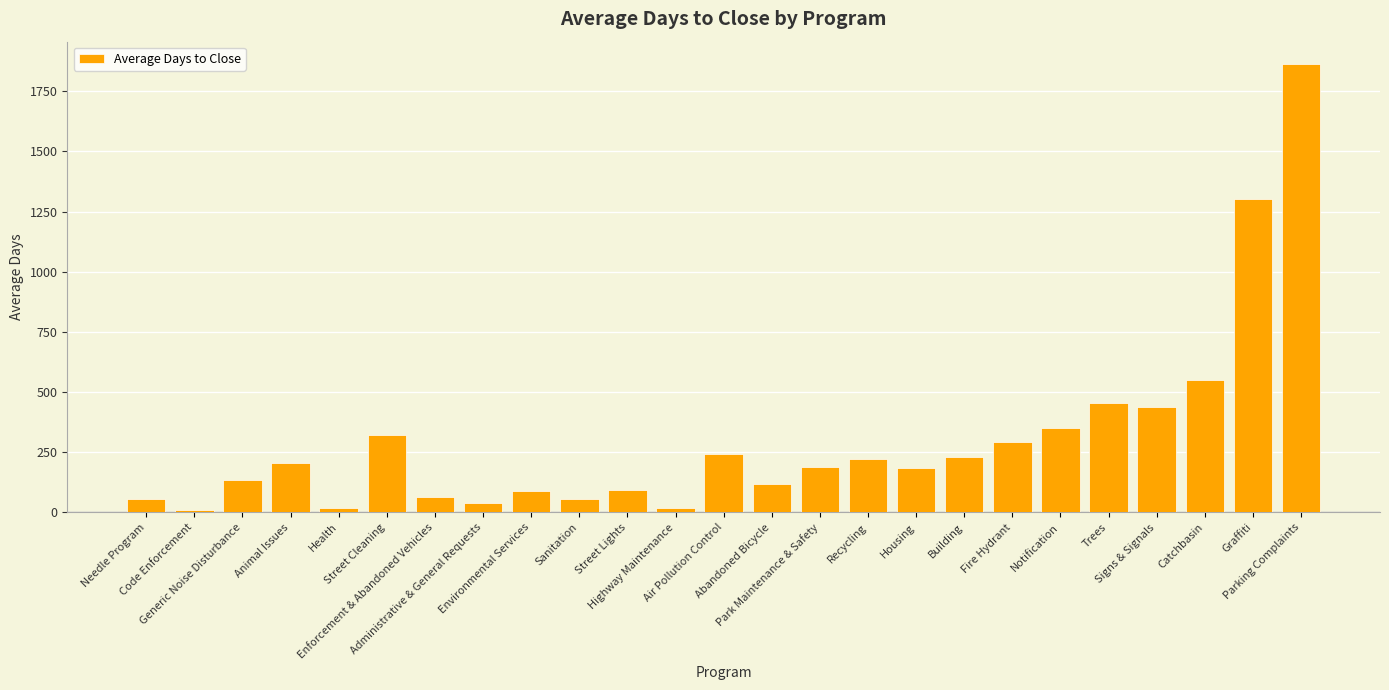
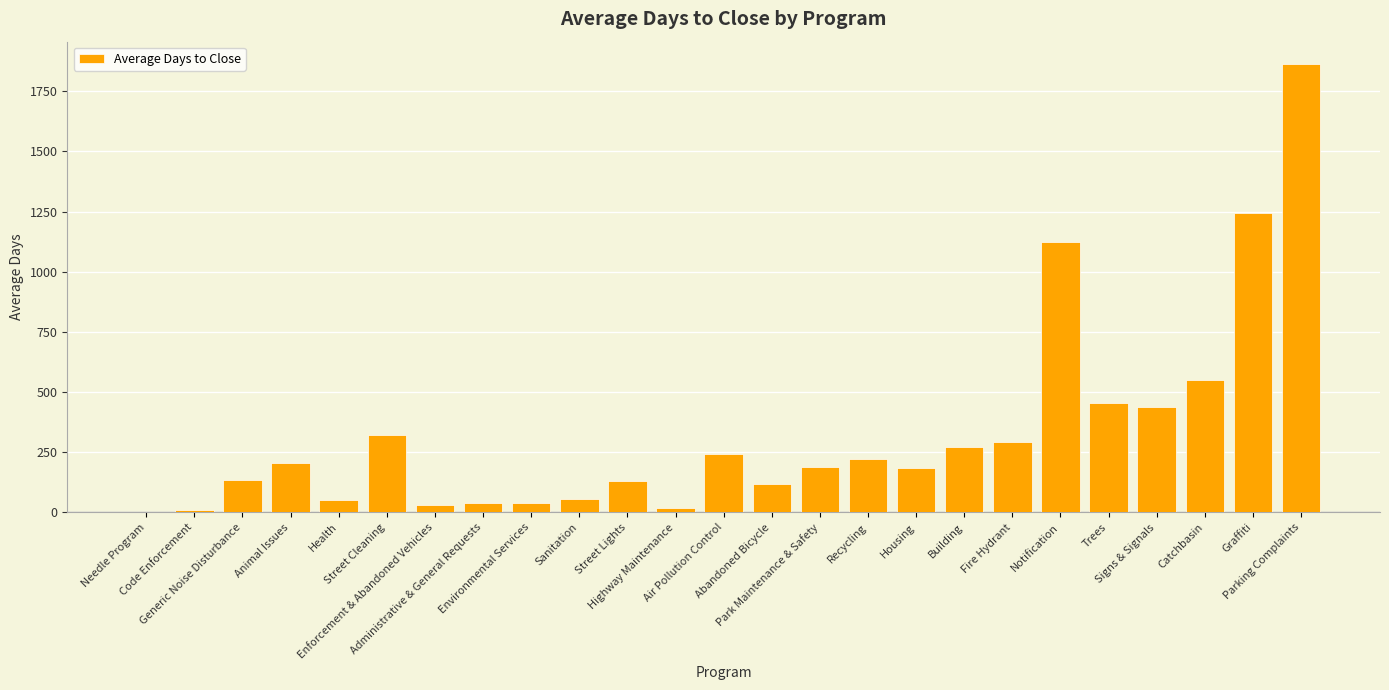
  {
-   "Needle Program": 50,
+   "Needle Program": 0,
    "Generic Noise Disturbance": 130,
    "Animal Issues": 210,
-   "Health": 20,
+   "Health": 50,
    "Street Cleaning": 320,
-   "Enforcement & Abandoned Vehicles": 60,
+   "Enforcement & Abandoned Vehicles": 30,
    "Administrative & General Requests": 40,
-   "Environmental Services": 90,
+   "Environmental Services": 40,
    "Sanitation": 50,
-   "Street Lights": 90,
+   "Street Lights": 130,
    "Highway Maintenance": 20,
    "Air Pollution Control": 240,
    "Abandoned Bicycle": 120,
    "Park Maintenance & Safety": 190,
    "Recycling": 220,
    "Housing": 180,
-   "Building": 230,
+   "Building": 270,
    "Fire Hydrant": 290,
-   "Notification": 350,
+   "Notification": 1130,
    "Trees": 460,
    "Signs & Signals": 440,
    "Catchbasin": 550,
-   "Graffiti": 1300,
+   "Graffiti": 1240,
    "Parking Complaints": 1860
  }
